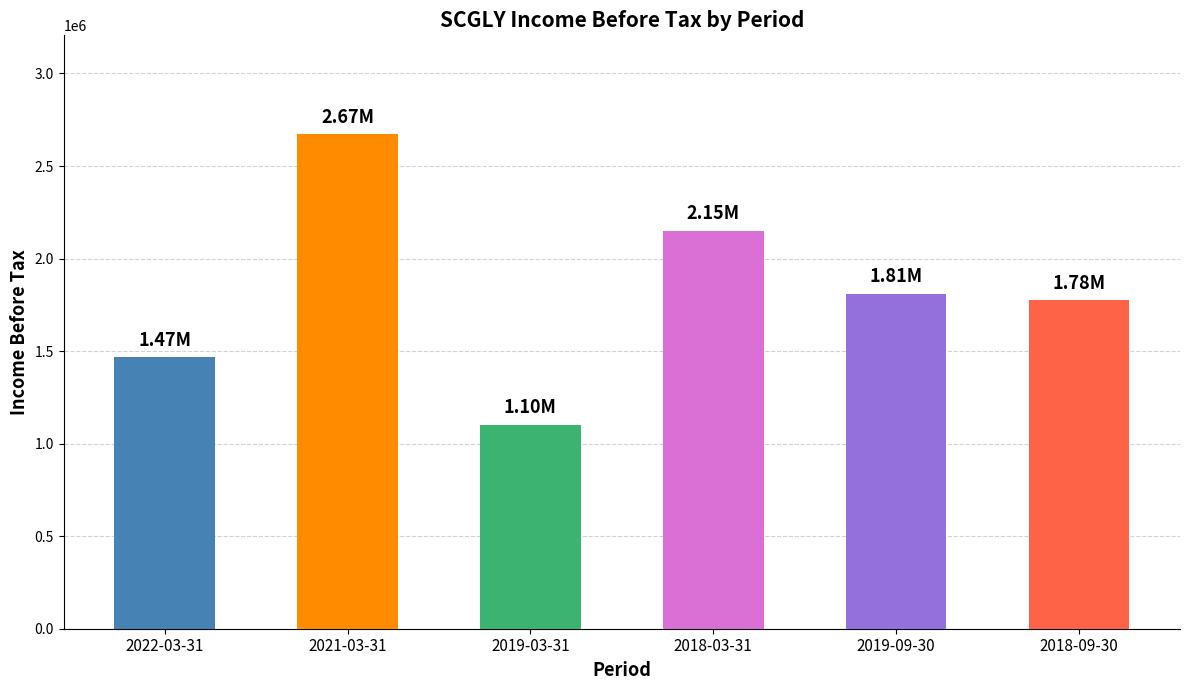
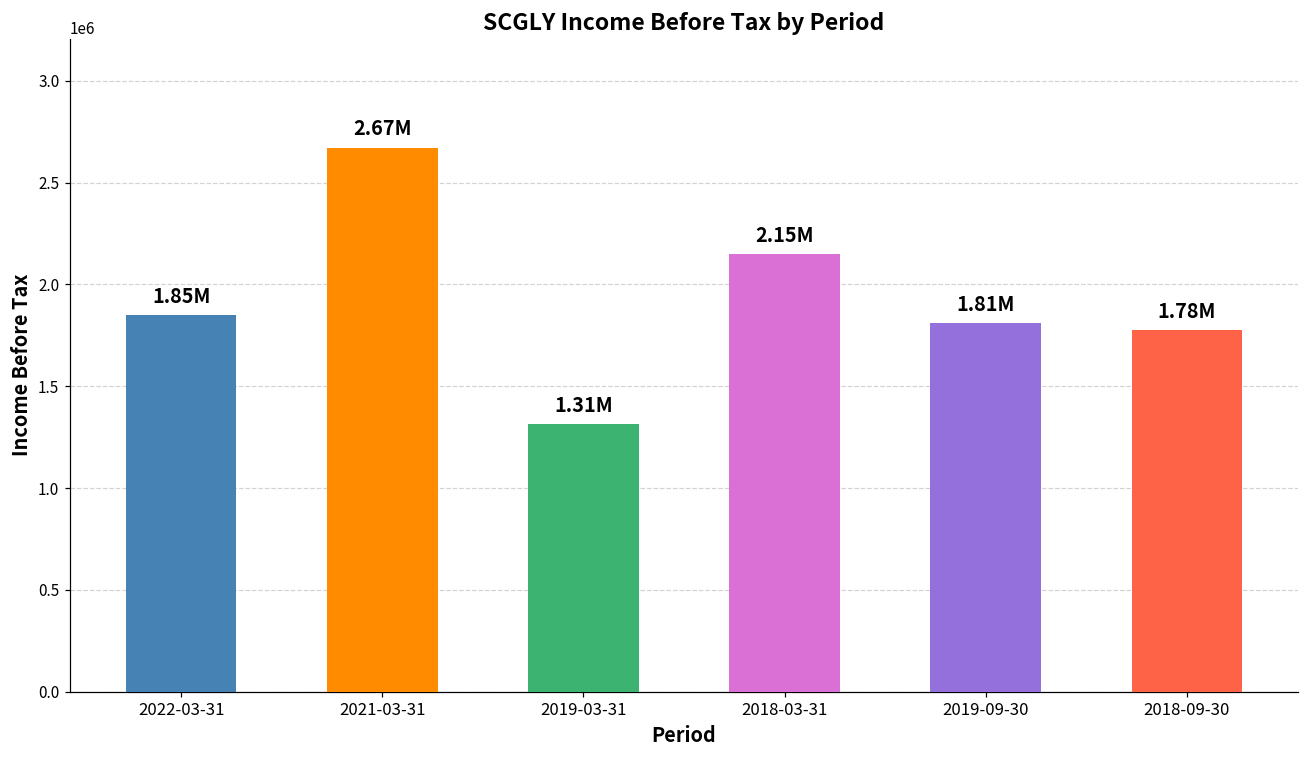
  {
-   "2022-03-31": "1.47M",
+   "2022-03-31": "1.85M",
    "2021-03-31": "2.67M",
-   "2019-03-31": "1.10M",
+   "2019-03-31": "1.31M",
    "2018-03-31": "2.15M",
    "2019-09-30": "1.81M",
    "2018-09-30": "1.78M"
  }
